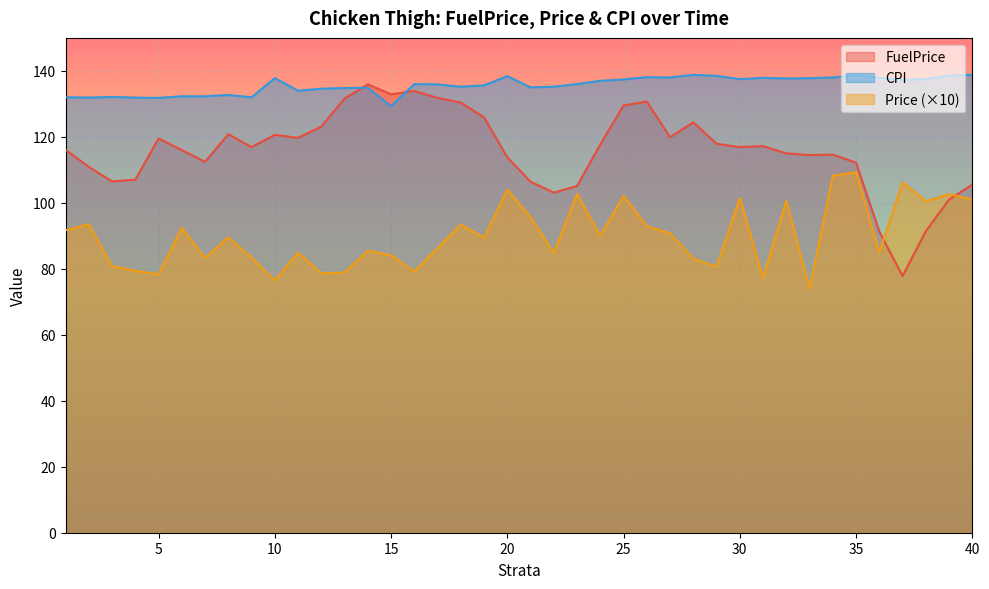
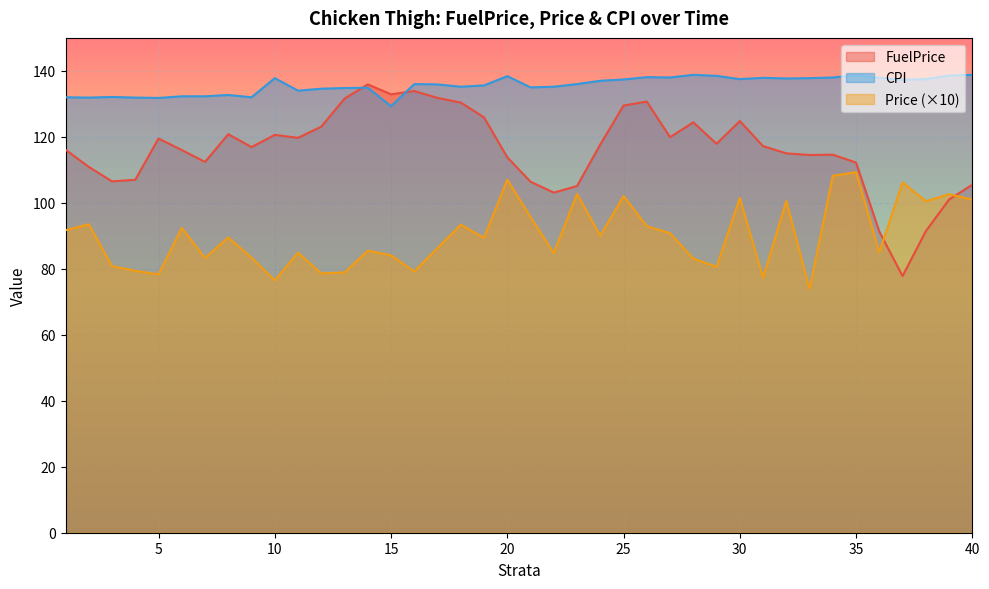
  {
    "FuelPrice": {
      "5": 120,
      "10": 121,
      "15": 133,
      "20": 114,
      "25": 130,
-     "30": 117,
+     "30": 125,
      "35": 112,
      "40": 106
    },
    "CPI": {
      "5": 132,
      "10": 138,
      "15": 129,
      "20": 138,
      "25": 137,
      "30": 138,
      "40": 139
    },
    "Price (×10)": {
      "5": 78,
      "10": 77,
      "15": 84,
-     "20": 104,
+     "20": 107,
      "25": 102,
      "30": 102,
      "35": 109,
      "40": 101
    }
  }
